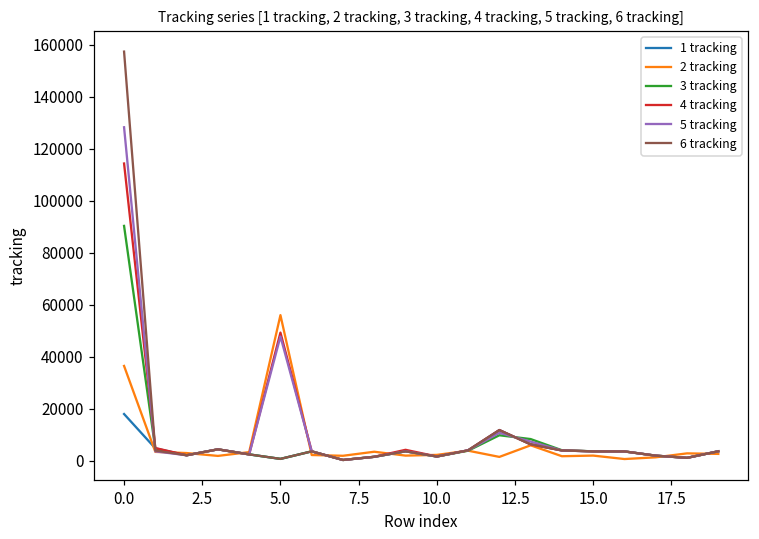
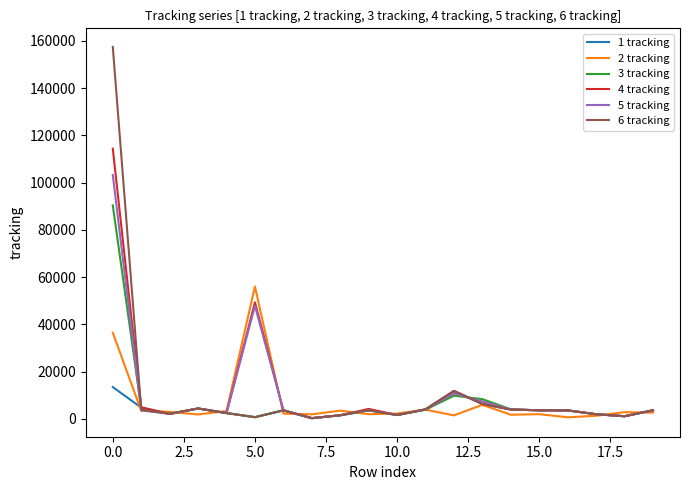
  {
    "1 tracking": {
-     "0.0": 18000
+     "0.0": 14000
    },
    "2 tracking": {
      "0.0": 37000,
      "5.0": 56000,
      "15.0": 2000
    },
    "3 tracking": {
      "0.0": 90000
    },
    "4 tracking": {
      "0.0": 114000,
      "5.0": 49000
    },
    "5 tracking": {
-     "0.0": 128000,
+     "0.0": 103000,
      "5.0": 48000
    },
    "6 tracking": {
      "0.0": 157000
    }
  }
